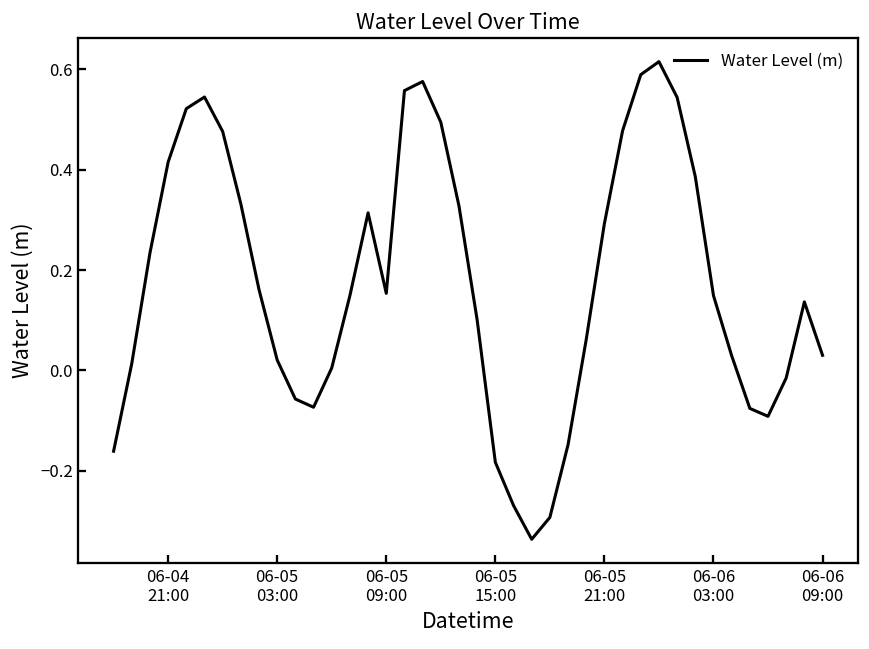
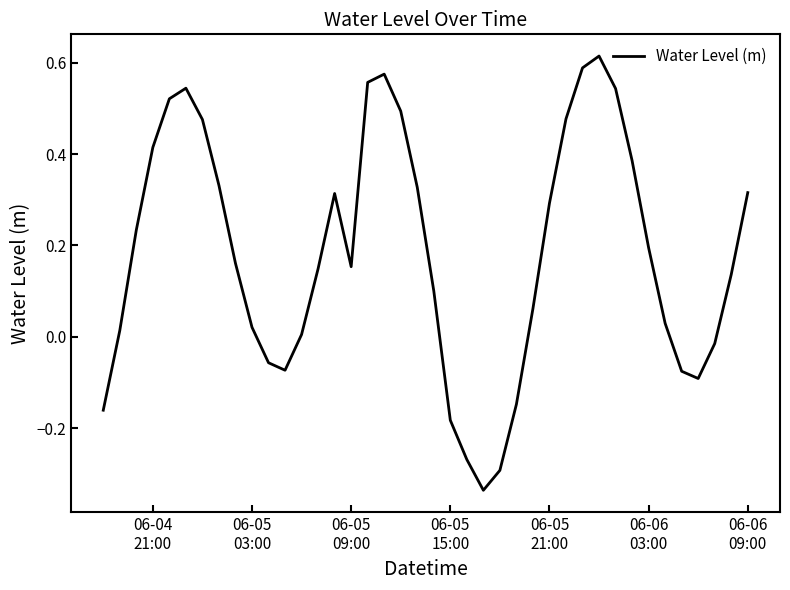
  {
    "06-04 21:00": 0.41,
    "06-05 03:00": 0.02,
    "06-05 09:00": 0.15,
    "06-05 15:00": -0.18,
    "06-05 21:00": 0.29,
-   "06-06 03:00": 0.15,
-   "06-06 09:00": 0.03
+   "06-06 03:00": 0.20,
+   "06-06 09:00": 0.32
  }
